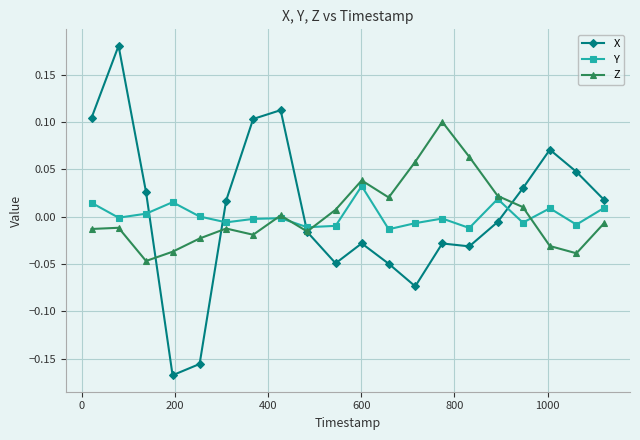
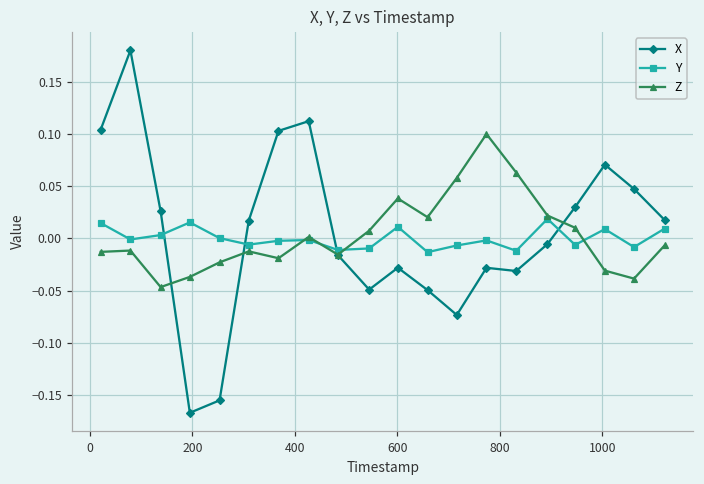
  {
    "X": {
      "600": -0.03
    },
    "Y": {
-     "600": 0.03
+     "600": 0.01
    },
    "Z": {
      "600": 0.04
    }
  }
